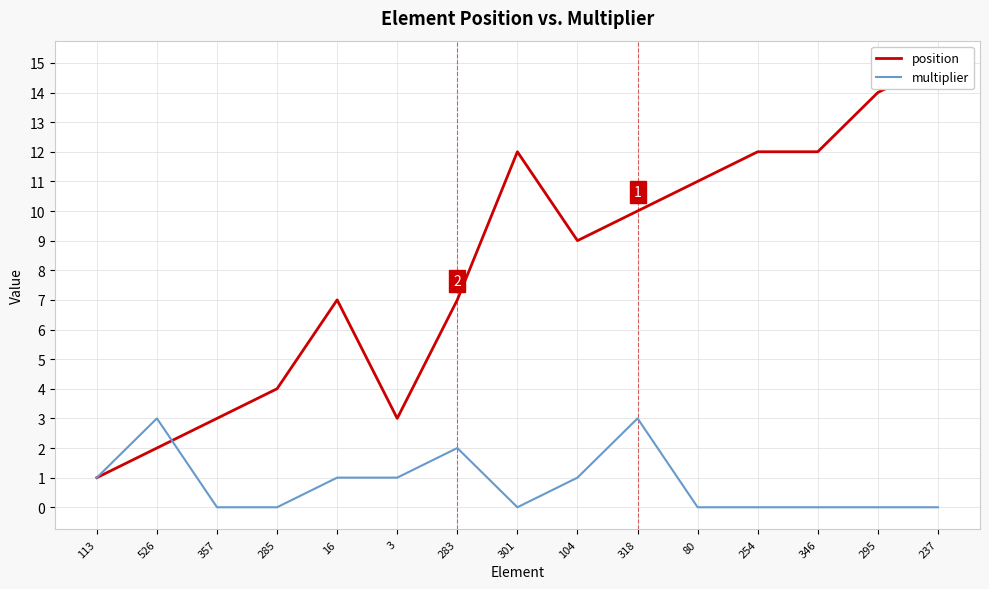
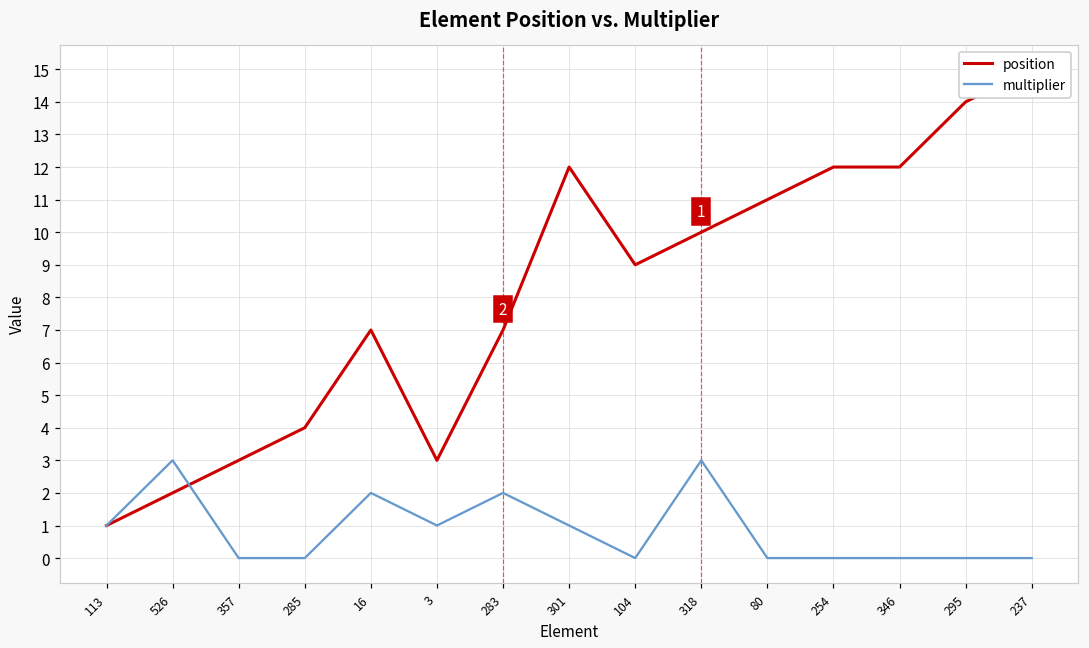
  {
    "position": {
      "526": 2,
      "357": 3,
      "285": 4,
      "16": 7,
      "3": 3,
      "301": 12,
      "104": 9,
      "80": 11,
      "254": 12,
      "346": 12,
      "295": 14
    },
    "multiplier": {
      "526": 3,
      "357": 0,
      "285": 0,
-     "16": 1,
+     "16": 2,
      "3": 1,
      "283": 2,
-     "301": 0,
-     "104": 1,
+     "301": 1,
+     "104": 0,
      "318": 3,
      "80": 0,
      "254": 0,
      "346": 0,
      "295": 0,
      "237": 0
    }
  }
